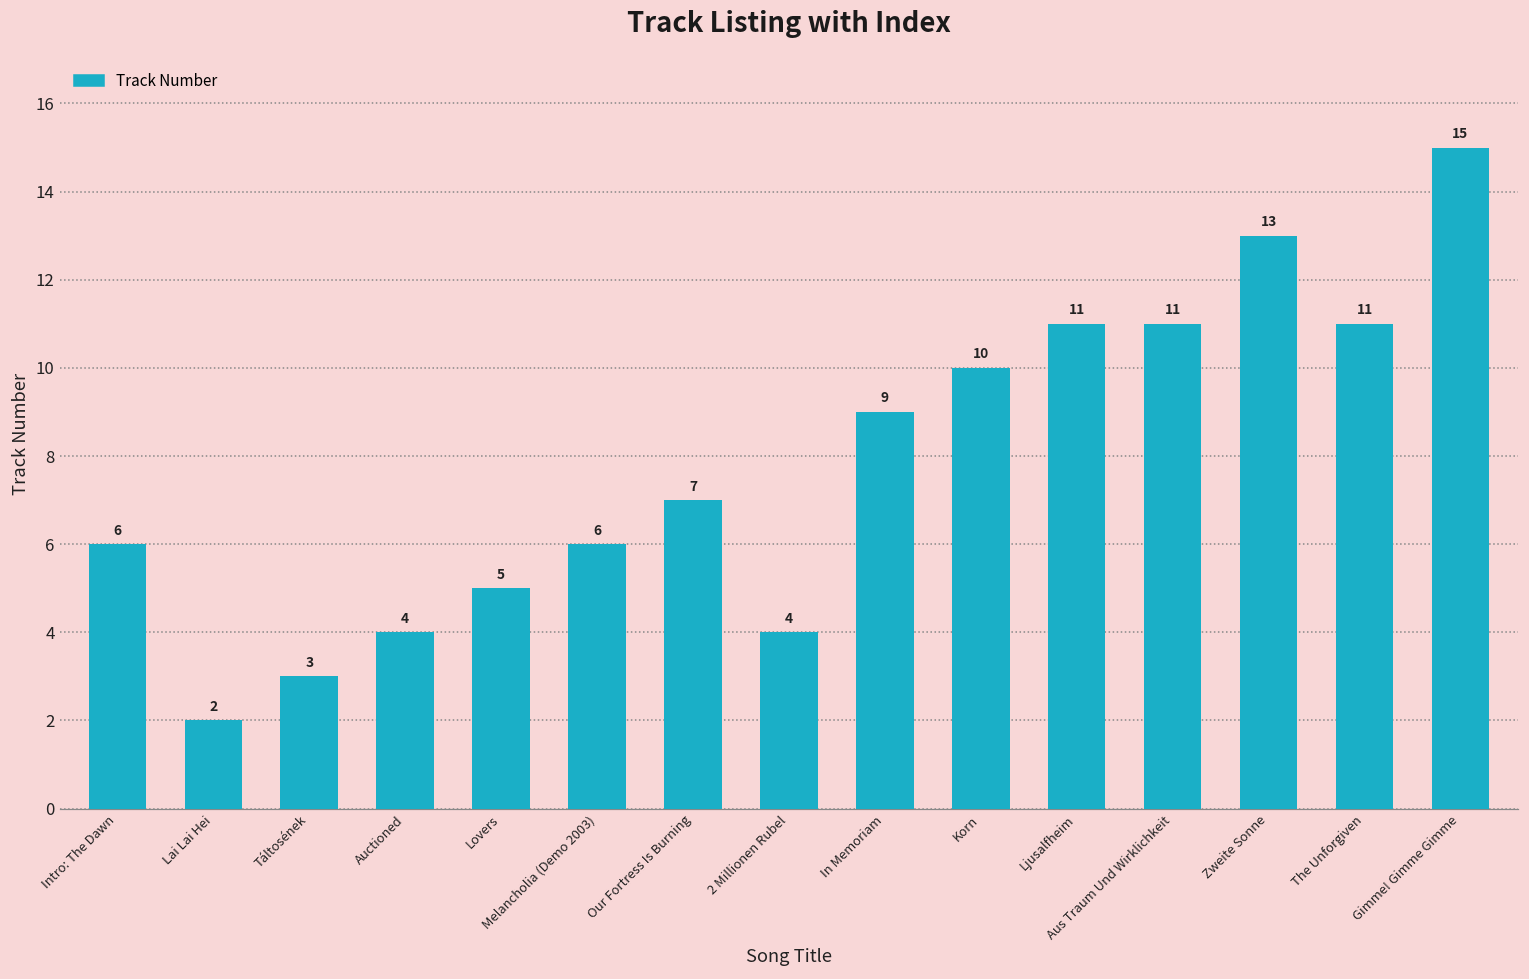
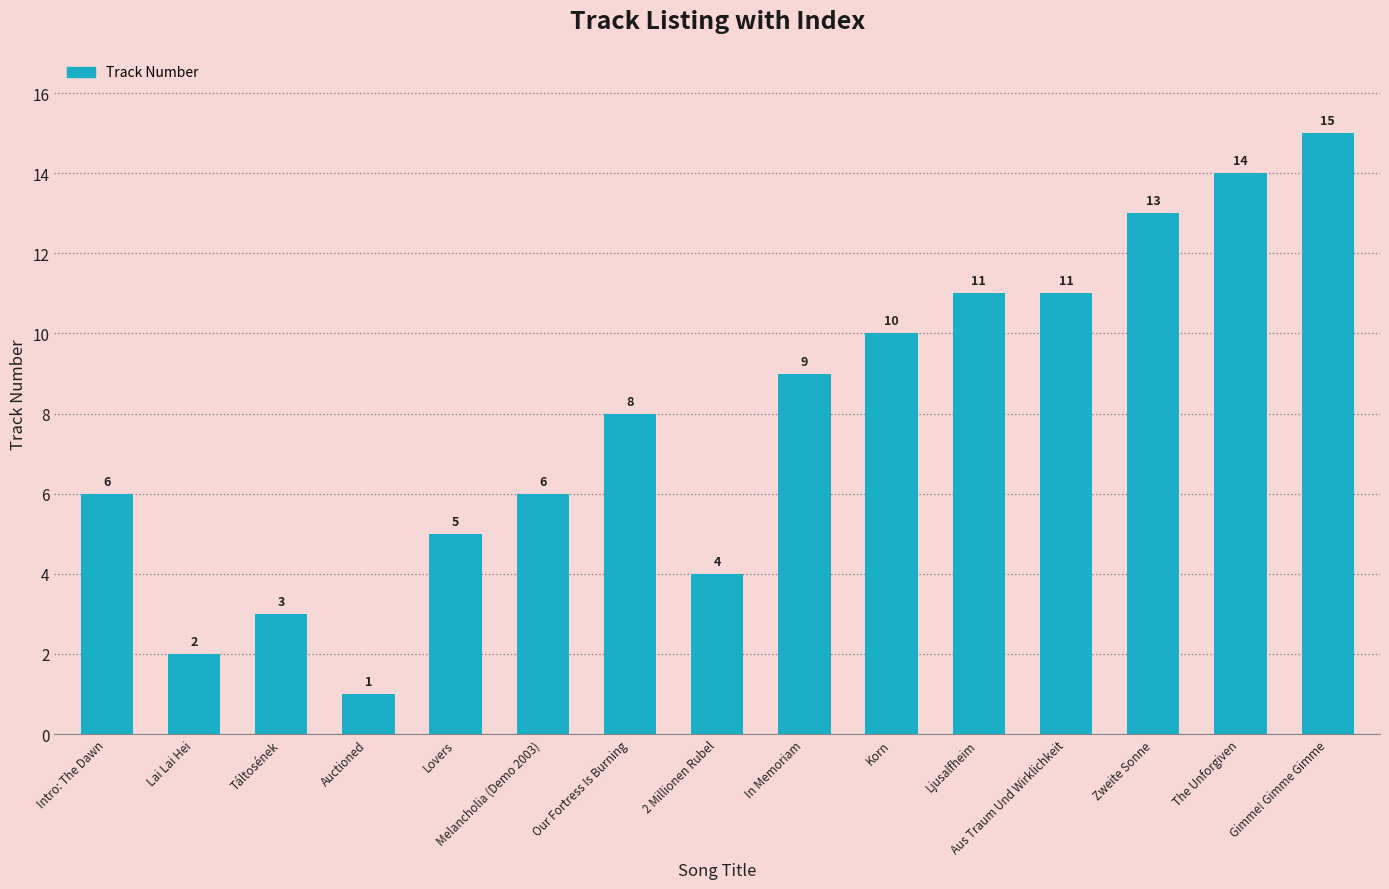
  {
    "Intro: The Dawn": 6,
    "Lai Lai Hei": 2,
    "Táltosének": 3,
-   "Auctioned": 4,
+   "Auctioned": 1,
    "Lovers": 5,
    "Melancholia (Demo 2003)": 6,
-   "Our Fortress Is Burning": 7,
+   "Our Fortress Is Burning": 8,
    "2 Millionen Rubel": 4,
    "In Memoriam": 9,
    "Korn": 10,
    "Ljusalfheim": 11,
    "Aus Traum Und Wirklichkeit": 11,
    "Zweite Sonne": 13,
-   "The Unforgiven": 11,
+   "The Unforgiven": 14,
    "Gimme! Gimme Gimme": 15
  }
